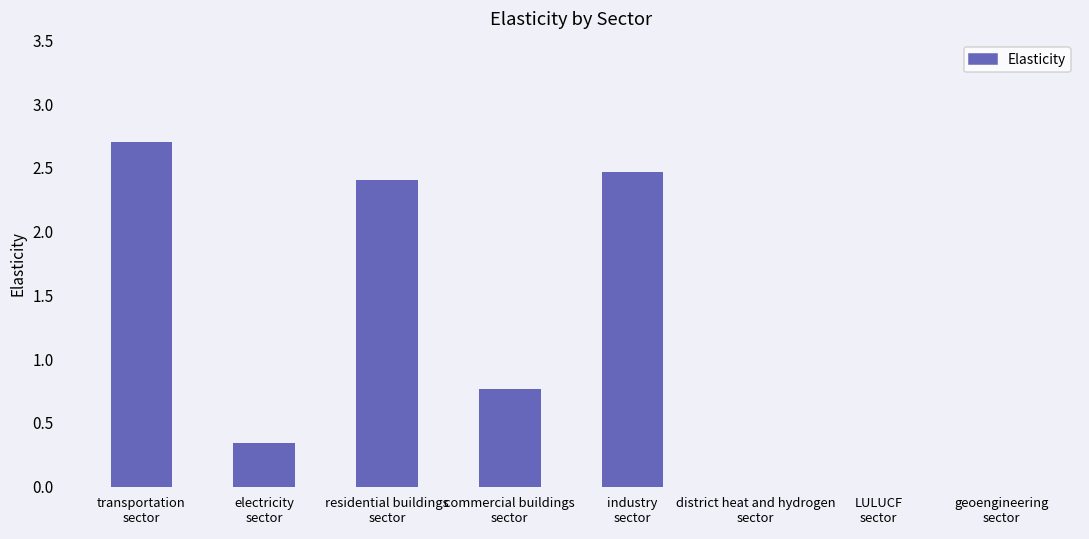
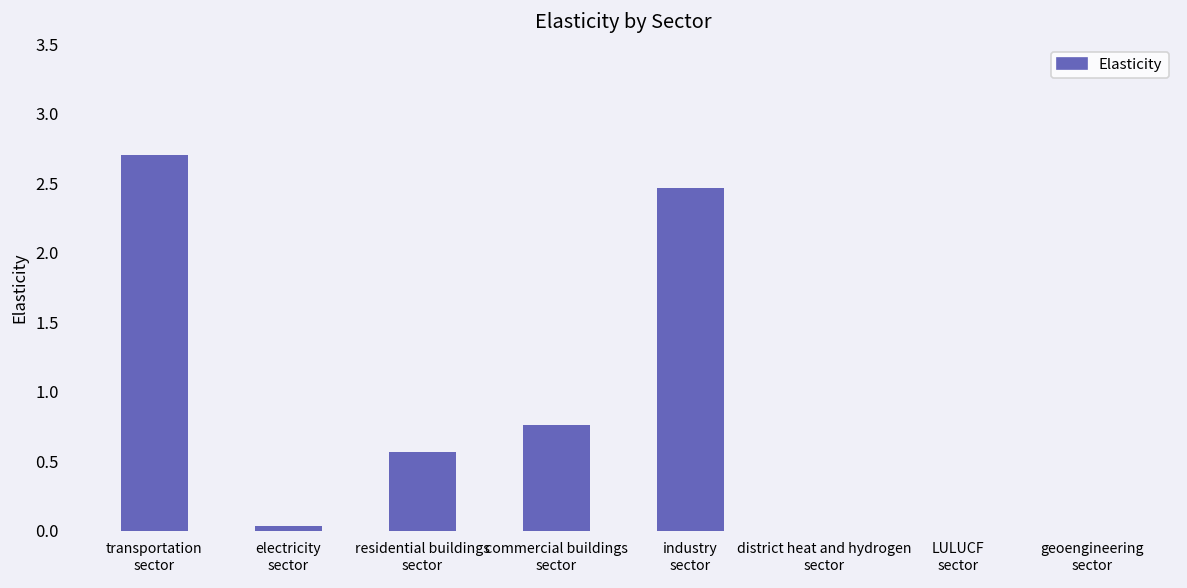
  {
    "transportation sector": 2.70,
-   "electricity sector": 0.34,
-   "residential buildings sector": 2.40,
+   "electricity sector": 0.04,
+   "residential buildings sector": 0.57,
    "commercial buildings sector": 0.76,
    "industry sector": 2.47,
    "district heat and hydrogen sector": 0.00,
    "LULUCF sector": 0.00,
    "geoengineering sector": 0.00
  }
